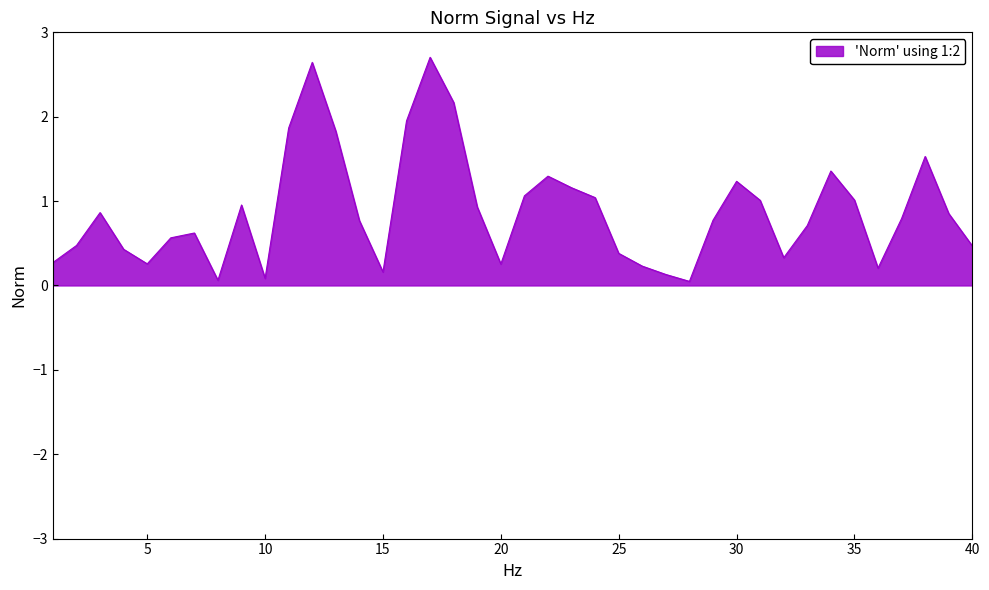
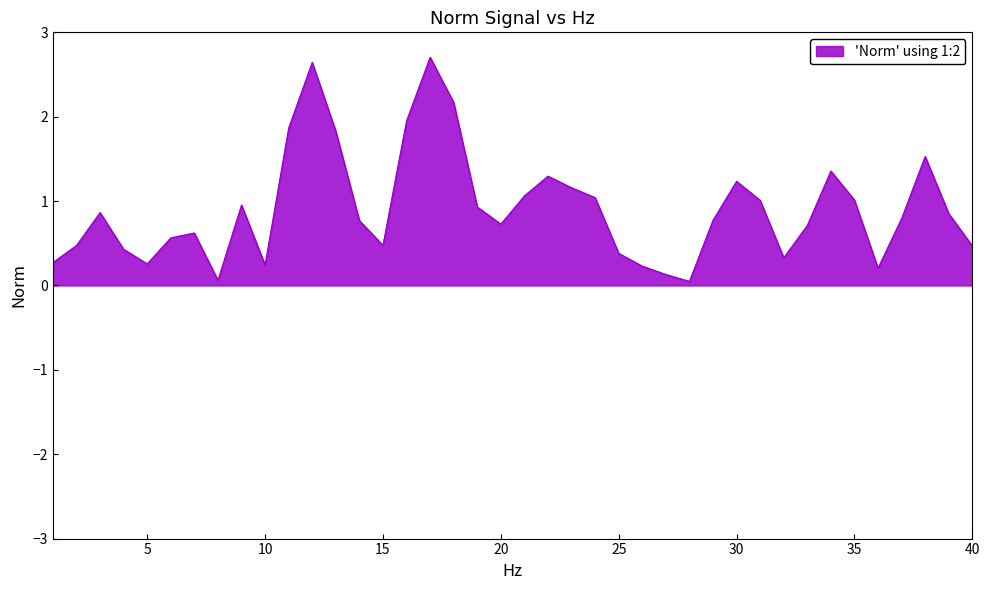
  {
    "5": 0.3,
-   "10": 0.1,
-   "15": 0.2,
-   "20": 0.3,
+   "10": 0.2,
+   "15": 0.5,
+   "20": 0.7,
    "25": 0.4,
    "30": 1.2,
    "35": 1.0,
    "40": 0.5
  }
